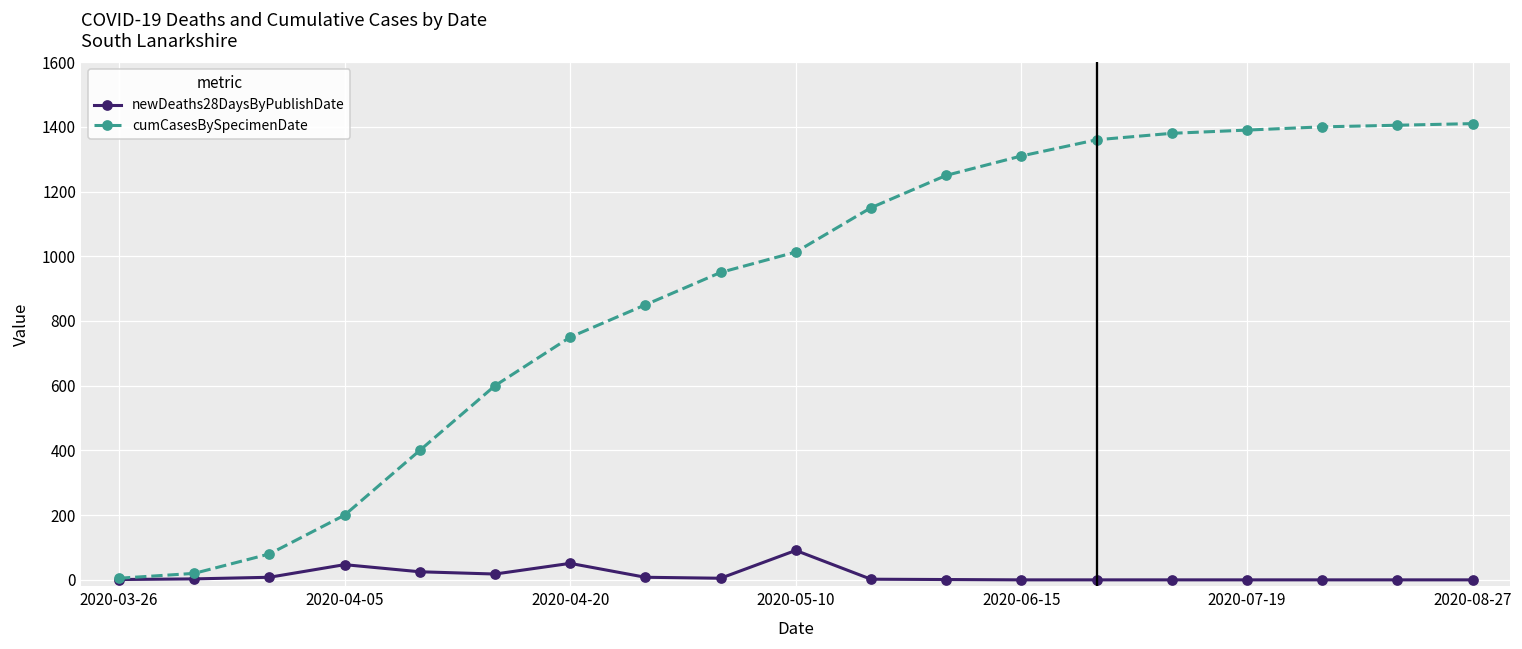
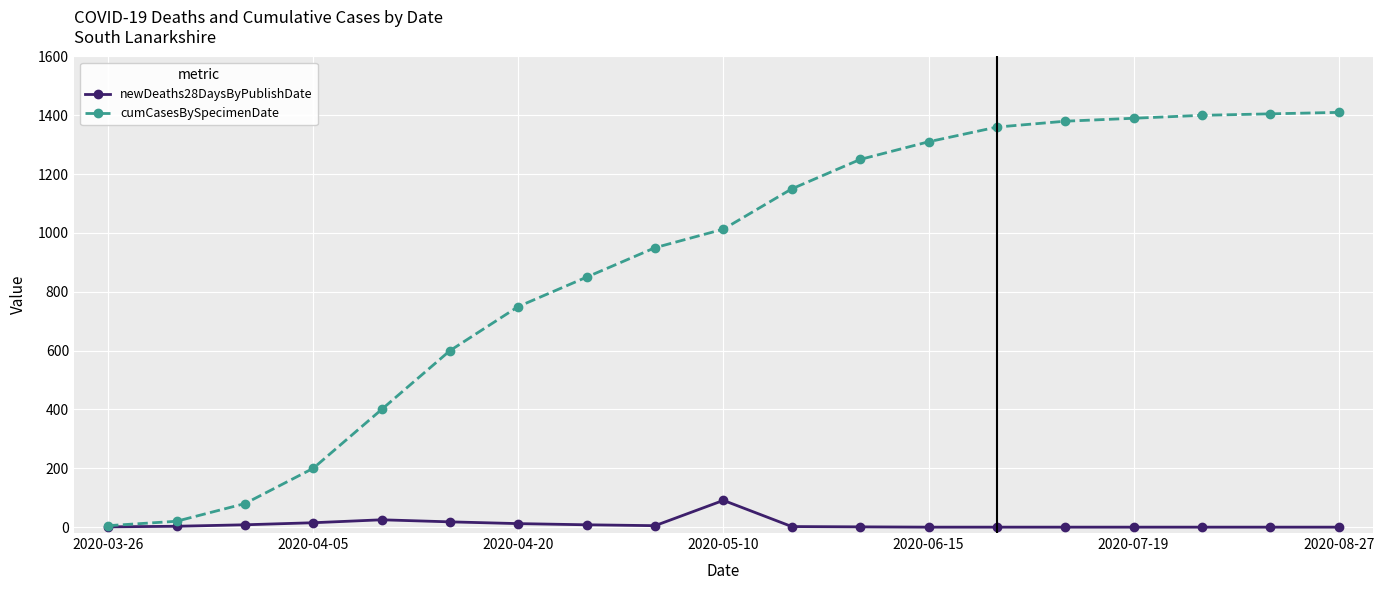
  {
    "newDeaths28DaysByPublishDate": {
-     "2020-04-05": 50,
-     "2020-04-20": 50,
+     "2020-04-05": 20,
+     "2020-04-20": 10,
      "2020-05-10": 90,
      "2020-06-15": 0,
      "2020-07-19": 0,
      "2020-08-27": 0
    },
    "cumCasesBySpecimenDate": {
      "2020-04-05": 200,
      "2020-04-20": 750,
      "2020-05-10": 1010,
      "2020-06-15": 1310,
      "2020-07-19": 1390,
      "2020-08-27": 1410
    }
  }
